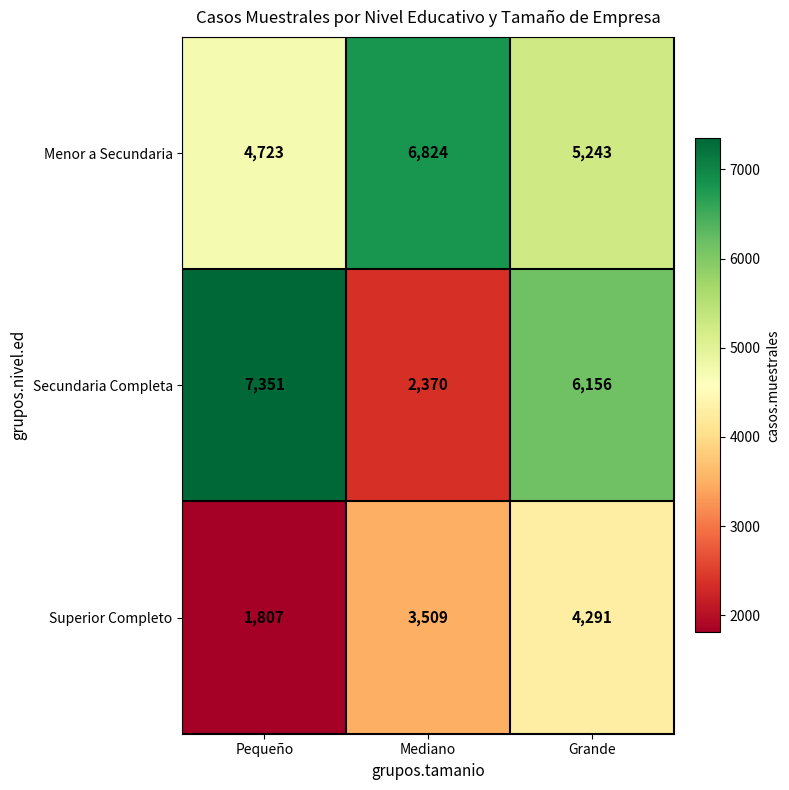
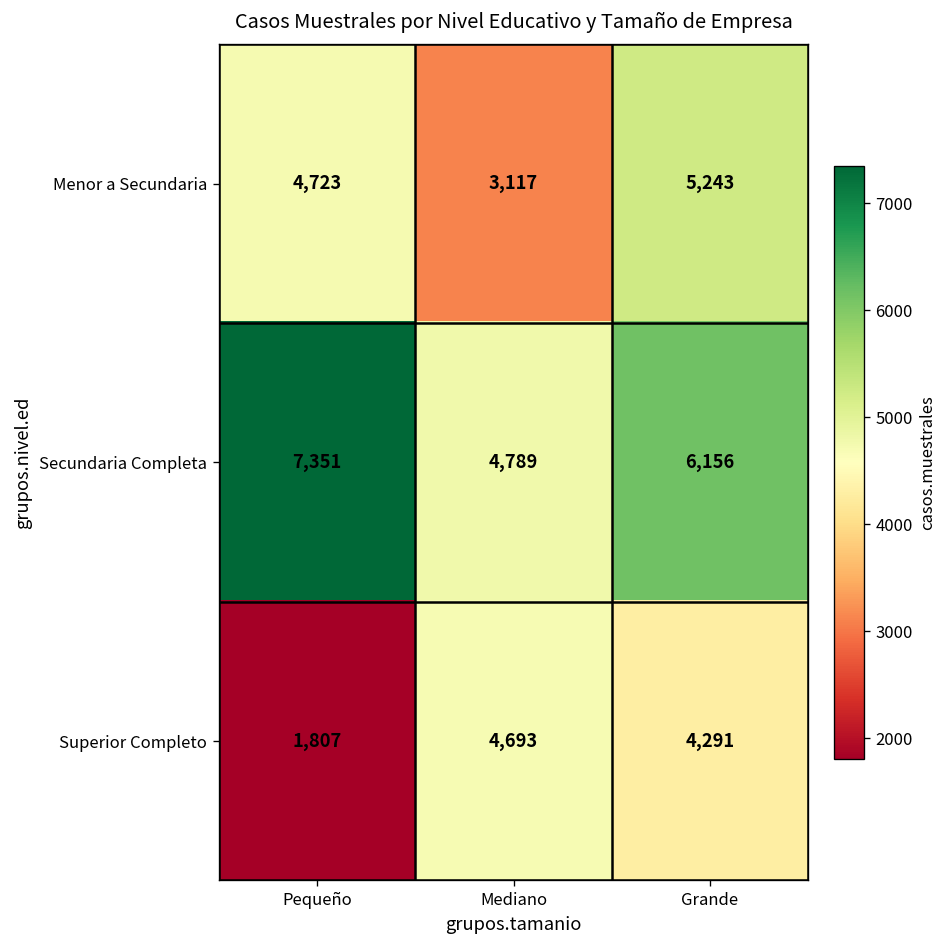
  {
    "Menor a Secundaria": {
      "Pequeño": "4,723",
-     "Mediano": "6,824",
+     "Mediano": "3,117",
      "Grande": "5,243"
    },
    "Secundaria Completa": {
      "Pequeño": "7,351",
-     "Mediano": "2,370",
+     "Mediano": "4,789",
      "Grande": "6,156"
    },
    "Superior Completo": {
      "Pequeño": "1,807",
-     "Mediano": "3,509",
+     "Mediano": "4,693",
      "Grande": "4,291"
    }
  }
